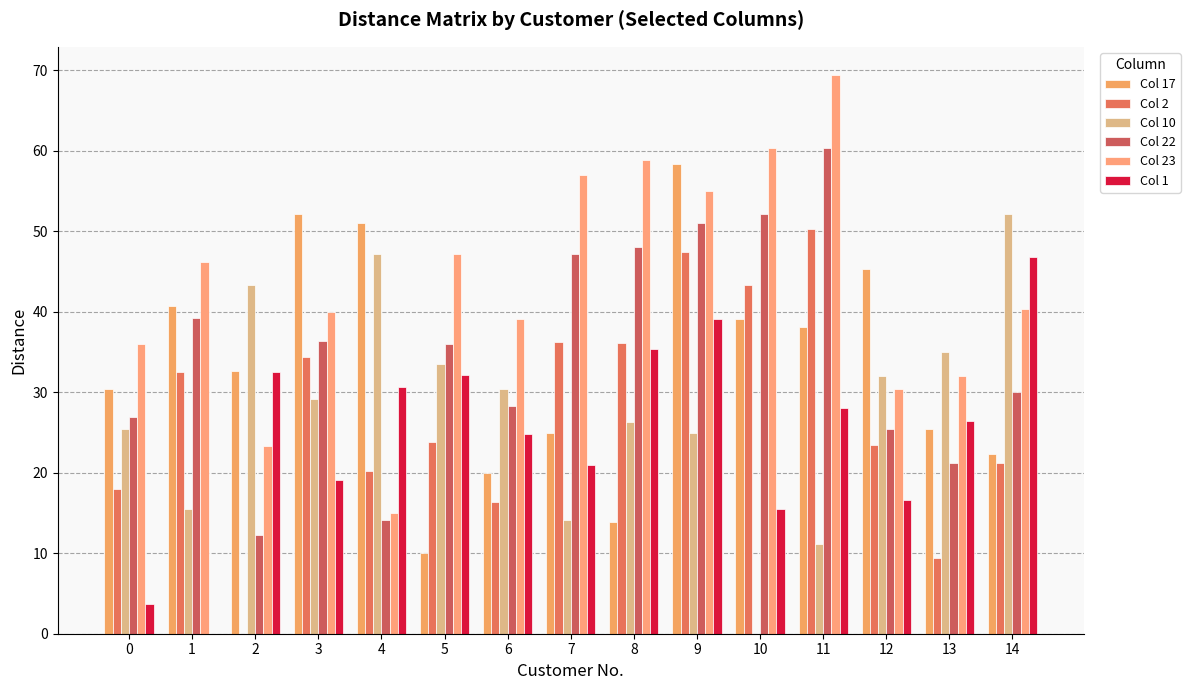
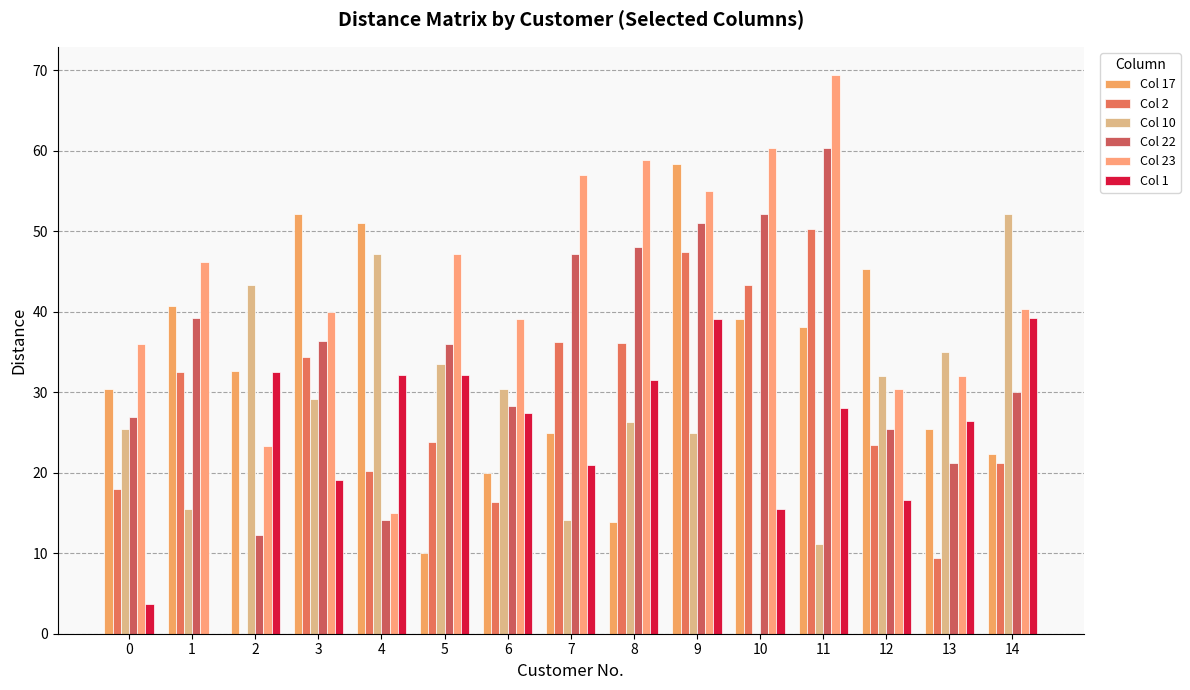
  {
    "Col 1": {
      "0": 4,
      "1": 0,
      "2": 33,
      "3": 19,
-     "4": 31,
+     "4": 32,
      "5": 32,
-     "6": 25,
+     "6": 27,
      "7": 21,
-     "8": 35,
+     "8": 32,
      "9": 39,
      "10": 16,
      "11": 28,
      "12": 17,
      "13": 26,
-     "14": 47
+     "14": 39
    }
  }
